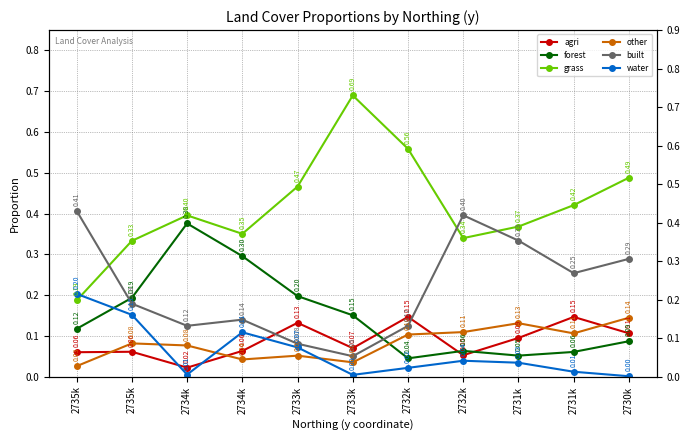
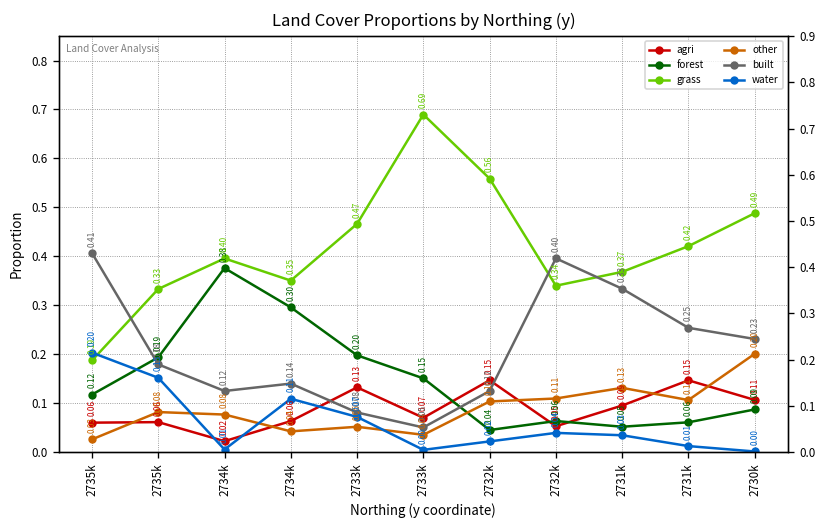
  {
    "grass": {
      "2730k": 0.49
    },
    "other": {
-     "2730k": 0.14
+     "2730k": 0.20
    },
    "built": {
-     "2730k": 0.29
+     "2730k": 0.23
    },
    "water": {
      "2730k": 0.00
    }
  }
